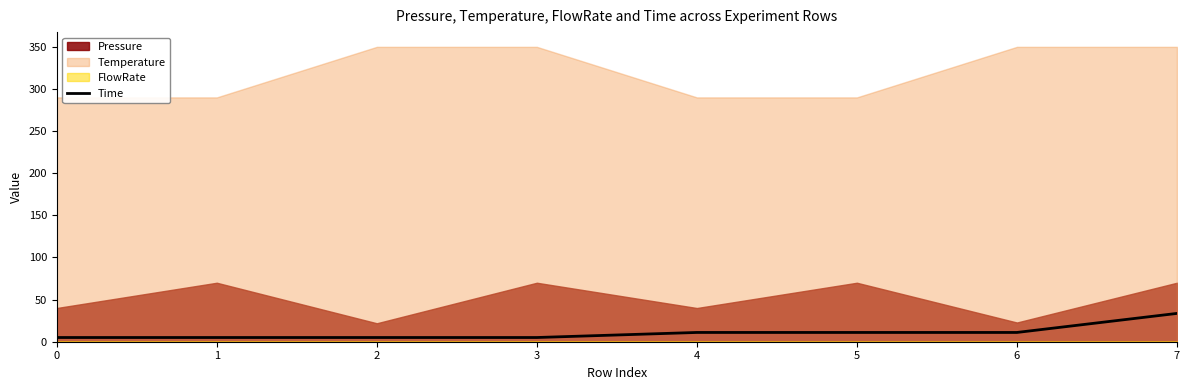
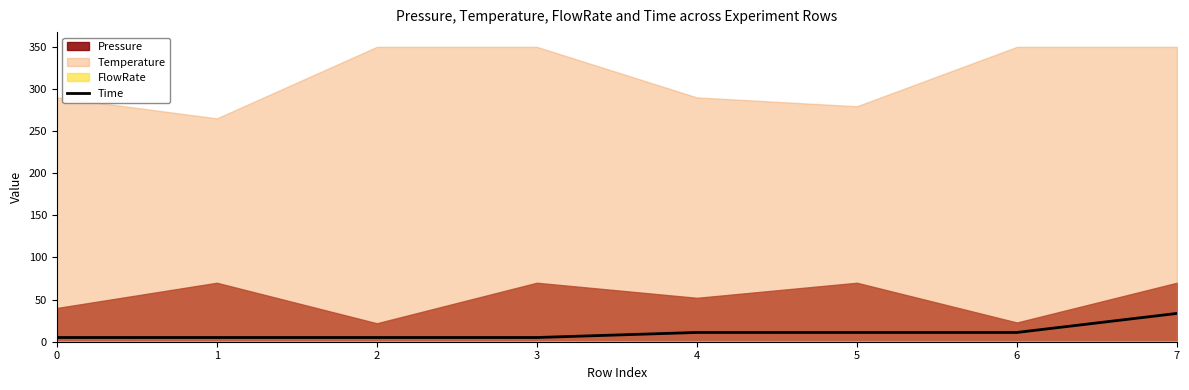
  {
    "Time": {
      "0": 10,
      "1": 10,
      "2": 10,
      "3": 10,
      "4": 10,
      "5": 10,
      "6": 10,
      "7": 30
    },
    "Pressure": {
      "0": 40,
      "1": 70,
      "2": 20,
      "3": 70,
-     "4": 40,
+     "4": 50,
      "5": 70,
      "6": 20,
      "7": 70
    },
    "Temperature": {
      "0": 290,
-     "1": 290,
+     "1": 270,
      "2": 350,
      "3": 350,
      "4": 290,
-     "5": 290,
+     "5": 280,
      "6": 350,
      "7": 350
    }
  }
